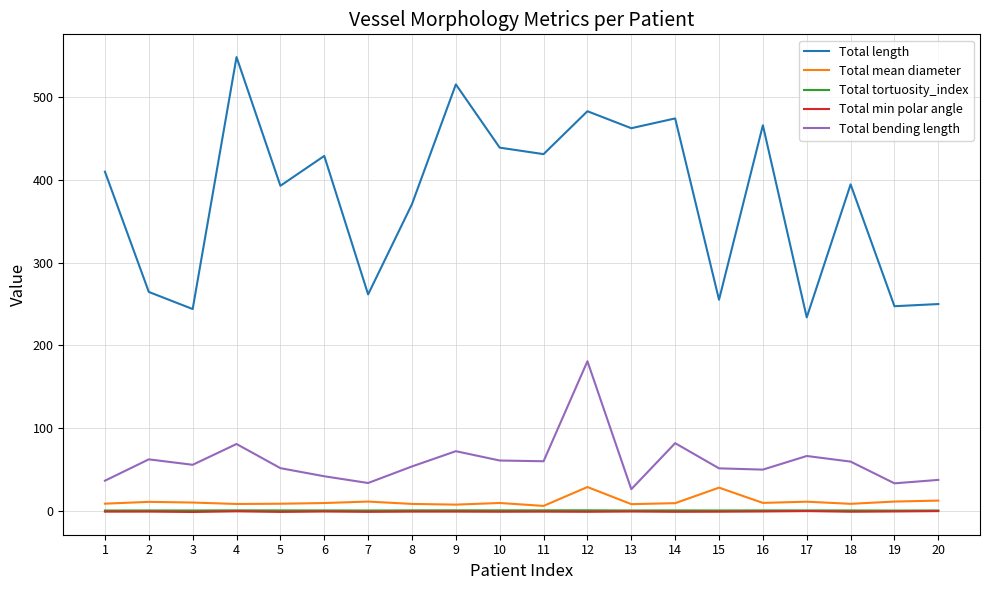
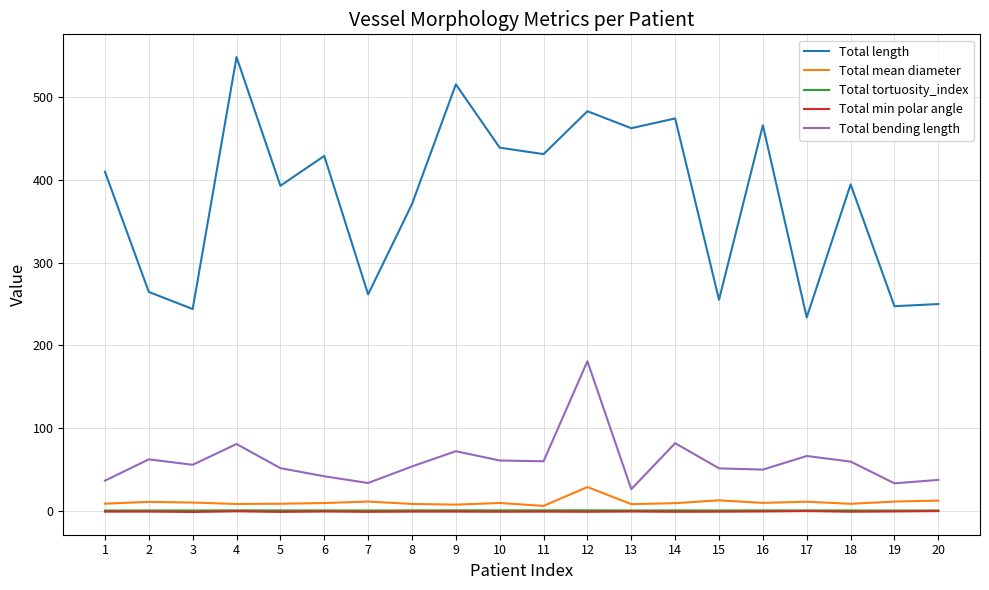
  {
    "Total length": {
      "1": 410,
      "2": 260,
      "3": 240,
      "4": 550,
      "5": 390,
      "6": 430,
      "7": 260,
      "8": 370,
      "9": 520,
      "10": 440,
      "11": 430,
      "12": 480,
      "13": 460,
      "14": 470,
      "15": 260,
      "16": 470,
      "17": 230,
      "18": 390,
      "19": 250,
      "20": 250
    },
    "Total mean diameter": {
      "1": 10,
      "2": 10,
      "3": 10,
      "4": 10,
      "5": 10,
      "6": 10,
      "7": 10,
      "8": 10,
      "9": 10,
      "10": 10,
      "11": 10,
      "12": 30,
      "13": 10,
      "14": 10,
-     "15": 30,
+     "15": 10,
      "16": 10,
      "17": 10,
      "18": 10,
      "19": 10,
      "20": 10
    },
    "Total bending length": {
      "1": 40,
      "2": 60,
      "3": 60,
      "4": 80,
      "5": 50,
      "6": 40,
      "7": 30,
      "8": 50,
      "9": 70,
      "10": 60,
      "11": 60,
      "12": 180,
      "13": 30,
      "14": 80,
      "15": 50,
      "16": 50,
      "17": 70,
      "18": 60,
      "19": 30,
      "20": 40
    }
  }
